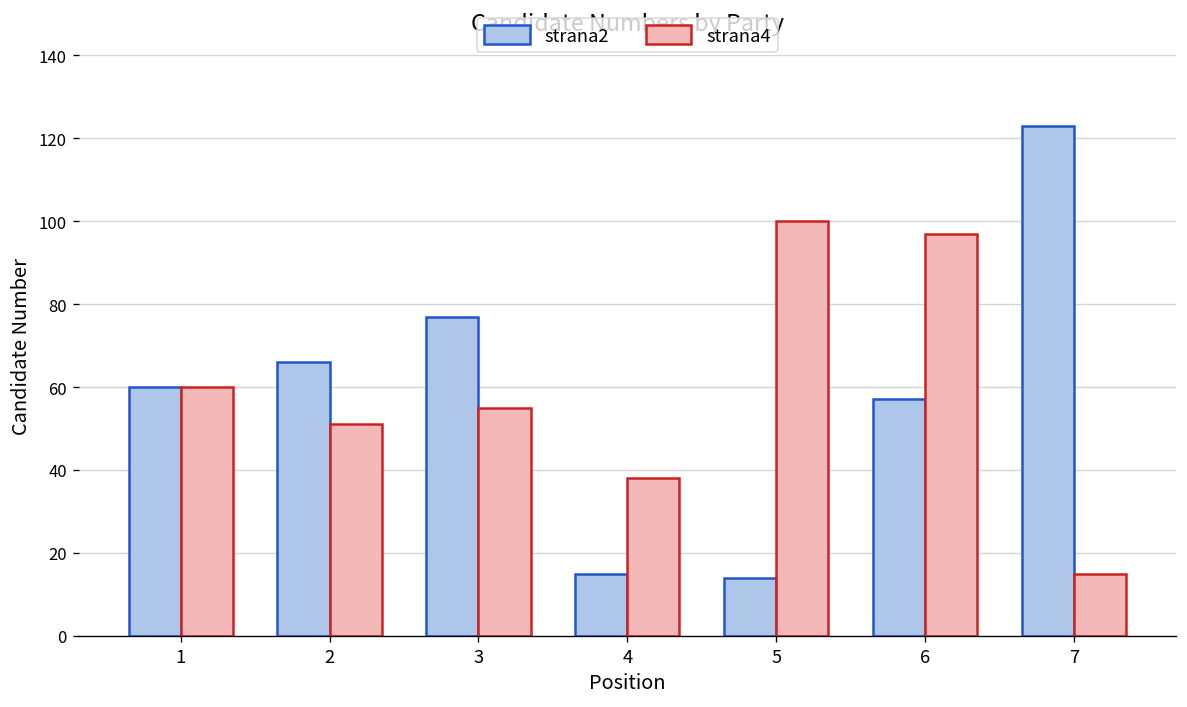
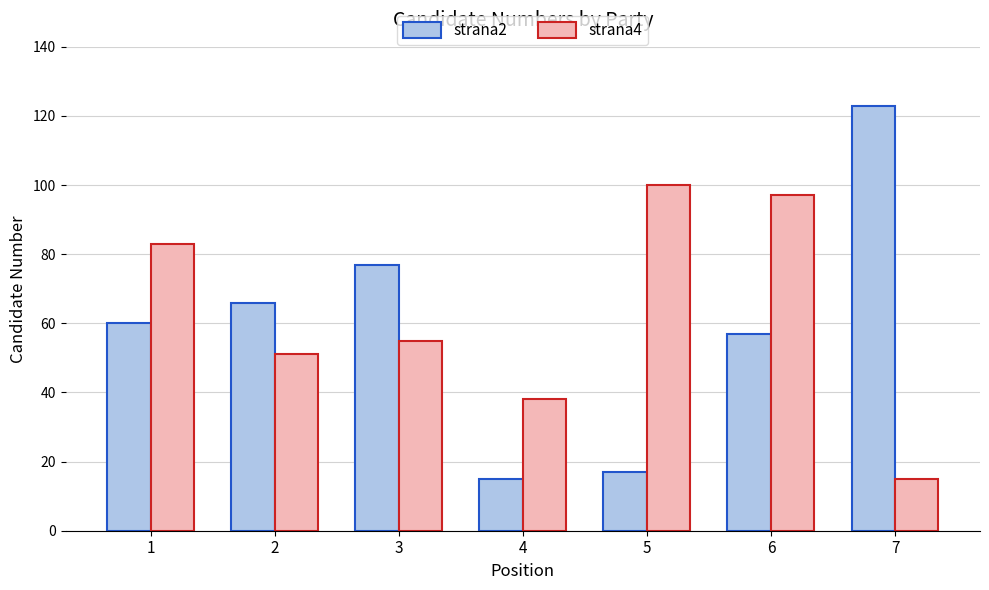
  {
    "strana2": {
      "1": 60,
      "2": 66,
      "3": 77,
      "4": 15,
-     "5": 14,
+     "5": 17,
      "6": 57,
      "7": 123
    },
    "strana4": {
-     "1": 60,
+     "1": 83,
      "2": 51,
      "3": 55,
      "4": 38,
      "5": 100,
      "6": 97,
      "7": 15
    }
  }
